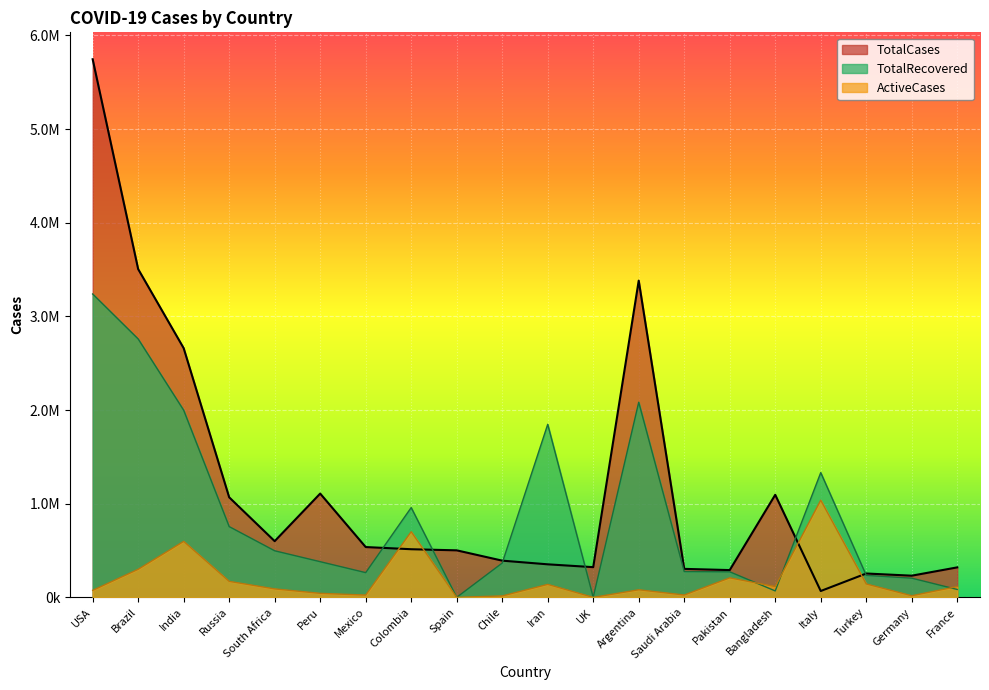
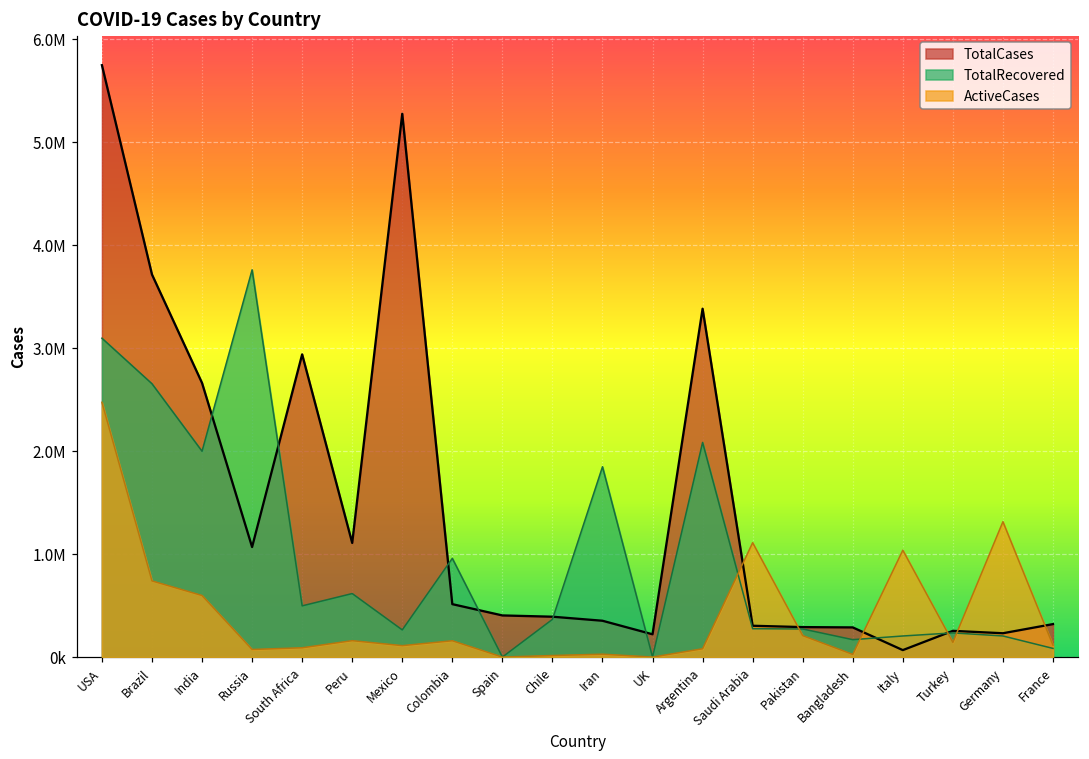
  {
    "TotalCases": {
      "USA": 5700000,
-     "Brazil": 3500000,
+     "Brazil": 3700000,
      "India": 2700000,
      "Russia": 1100000,
-     "South Africa": 600000,
+     "South Africa": 2900000,
      "Peru": 1100000,
-     "Mexico": 500000,
+     "Mexico": 5300000,
      "Colombia": 500000,
-     "Spain": 500000,
+     "Spain": 400000,
      "Iran": 400000,
-     "UK": 300000,
+     "UK": 200000,
      "Argentina": 3400000,
      "Saudi Arabia": 300000,
-     "Bangladesh": 1100000,
+     "Bangladesh": 300000,
      "Italy": 100000,
      "France": 300000
    },
    "TotalRecovered": {
-     "USA": 3200000,
-     "Brazil": 2800000,
+     "USA": 3100000,
+     "Brazil": 2700000,
      "India": 2000000,
-     "Russia": 800000,
+     "Russia": 3800000,
      "South Africa": 500000,
-     "Peru": 400000,
+     "Peru": 600000,
      "Mexico": 300000,
      "Colombia": 1000000,
      "Iran": 1800000,
      "Argentina": 2100000,
      "Saudi Arabia": 300000,
-     "Bangladesh": 100000,
-     "Italy": 1300000,
+     "Bangladesh": 200000,
+     "Italy": 200000,
      "France": 100000
    },
    "ActiveCases": {
-     "USA": 100000,
-     "Brazil": 300000,
+     "USA": 2500000,
+     "Brazil": 700000,
      "India": 600000,
-     "Russia": 200000,
+     "Russia": 100000,
      "South Africa": 100000,
-     "Peru": 0,
-     "Mexico": 0,
-     "Colombia": 700000,
+     "Peru": 200000,
+     "Mexico": 100000,
+     "Colombia": 200000,
      "Chile": 0,
-     "Iran": 100000,
+     "Iran": 0,
      "Argentina": 100000,
-     "Saudi Arabia": 0,
+     "Saudi Arabia": 1100000,
      "Pakistan": 200000,
-     "Bangladesh": 100000,
+     "Bangladesh": 0,
      "Italy": 1000000,
      "Turkey": 100000,
-     "Germany": 0,
+     "Germany": 1300000,
      "France": 100000
    }
  }
